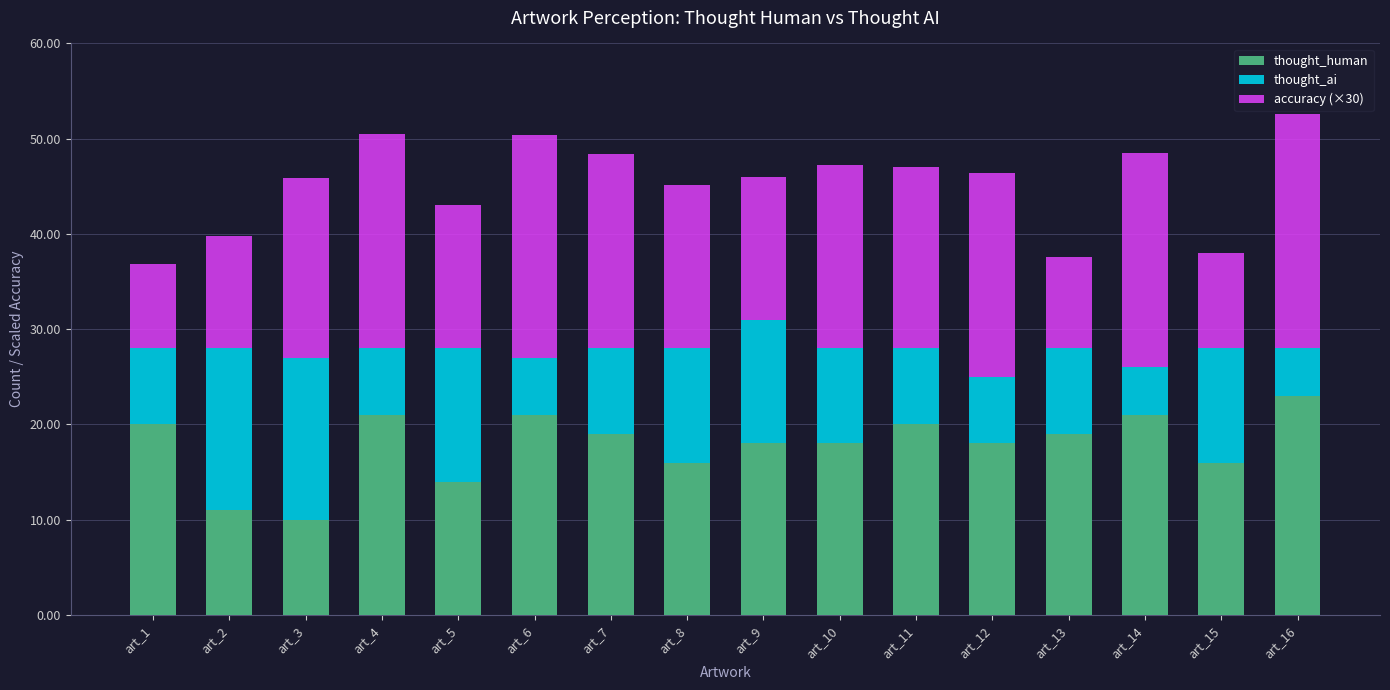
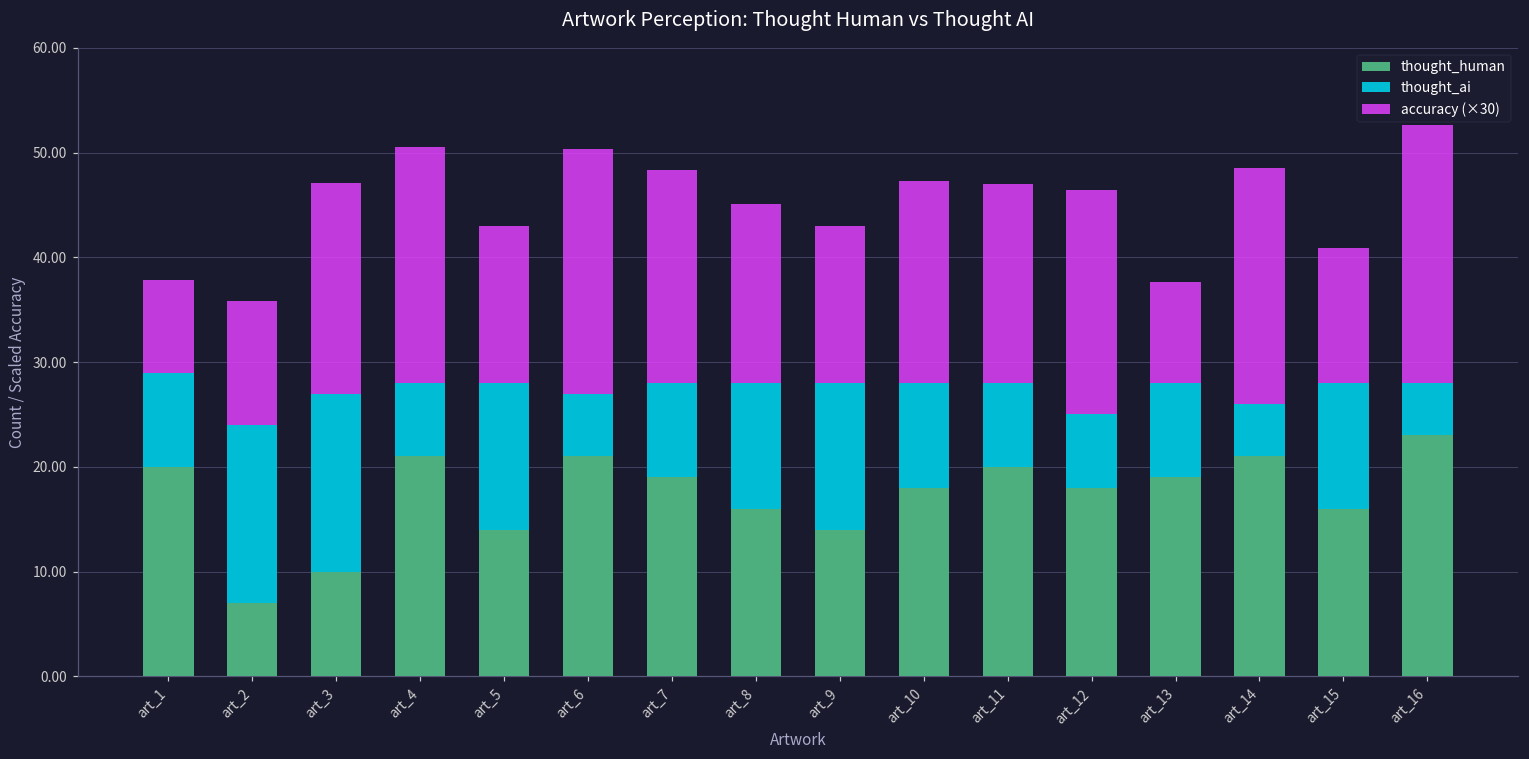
  {
    "thought_human": {
      "art_1": 20,
-     "art_2": 11,
+     "art_2": 7,
      "art_3": 10,
      "art_4": 21,
      "art_5": 14,
      "art_6": 21,
      "art_7": 19,
      "art_8": 16,
-     "art_9": 18,
+     "art_9": 14,
      "art_10": 18,
      "art_11": 20,
      "art_12": 18,
      "art_13": 19,
      "art_14": 21,
      "art_15": 16,
      "art_16": 23
    },
    "thought_ai": {
-     "art_1": 8,
+     "art_1": 9,
      "art_2": 17,
      "art_3": 17,
      "art_4": 7,
      "art_5": 14,
      "art_6": 6,
      "art_7": 9,
      "art_8": 12,
-     "art_9": 13,
+     "art_9": 14,
      "art_10": 10,
      "art_11": 8,
      "art_12": 7,
      "art_13": 9,
      "art_14": 5,
      "art_15": 12,
      "art_16": 5
    },
    "accuracy (×30)": {
      "art_1": 9,
      "art_2": 12,
-     "art_3": 19,
+     "art_3": 20,
      "art_4": 23,
      "art_5": 15,
      "art_6": 23,
      "art_7": 20,
      "art_8": 17,
      "art_9": 15,
      "art_10": 19,
      "art_11": 19,
      "art_12": 21,
      "art_13": 10,
      "art_14": 23,
-     "art_15": 10,
+     "art_15": 13,
      "art_16": 25
    }
  }
